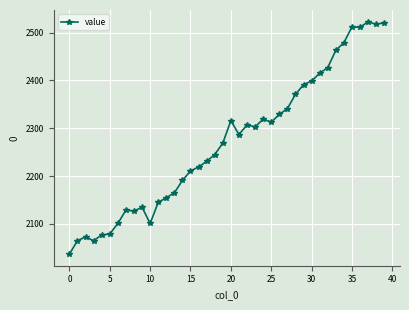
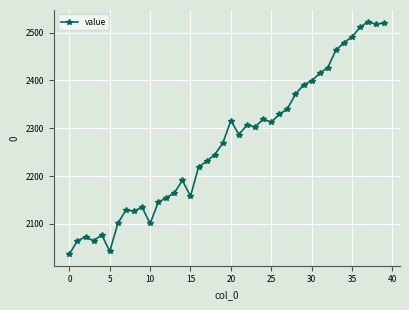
  {
    "0": 2040,
-   "5": 2080,
+   "5": 2040,
    "10": 2100,
-   "15": 2210,
+   "15": 2160,
    "20": 2320,
    "25": 2310,
    "30": 2400,
-   "35": 2510
+   "35": 2490
  }
